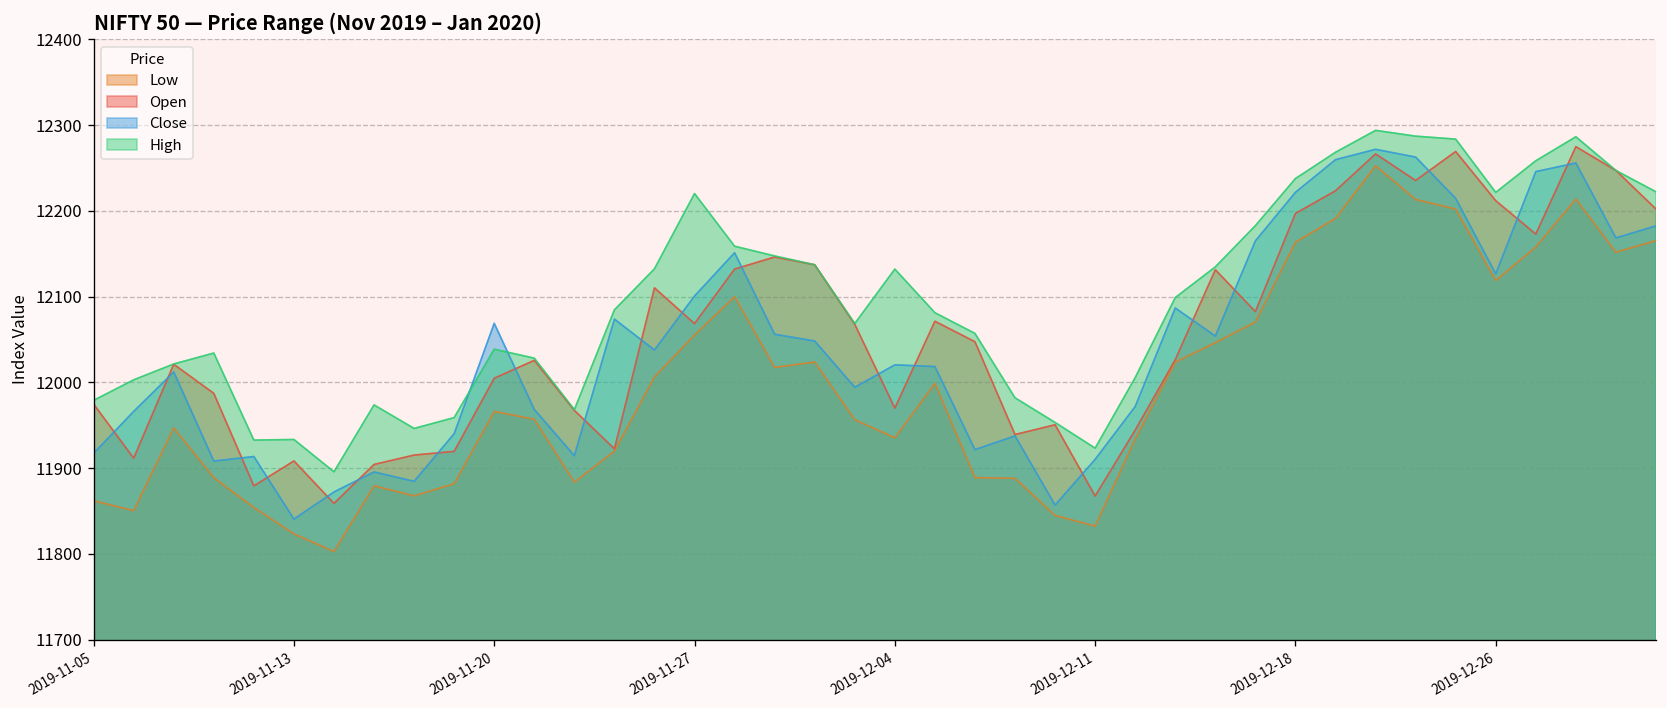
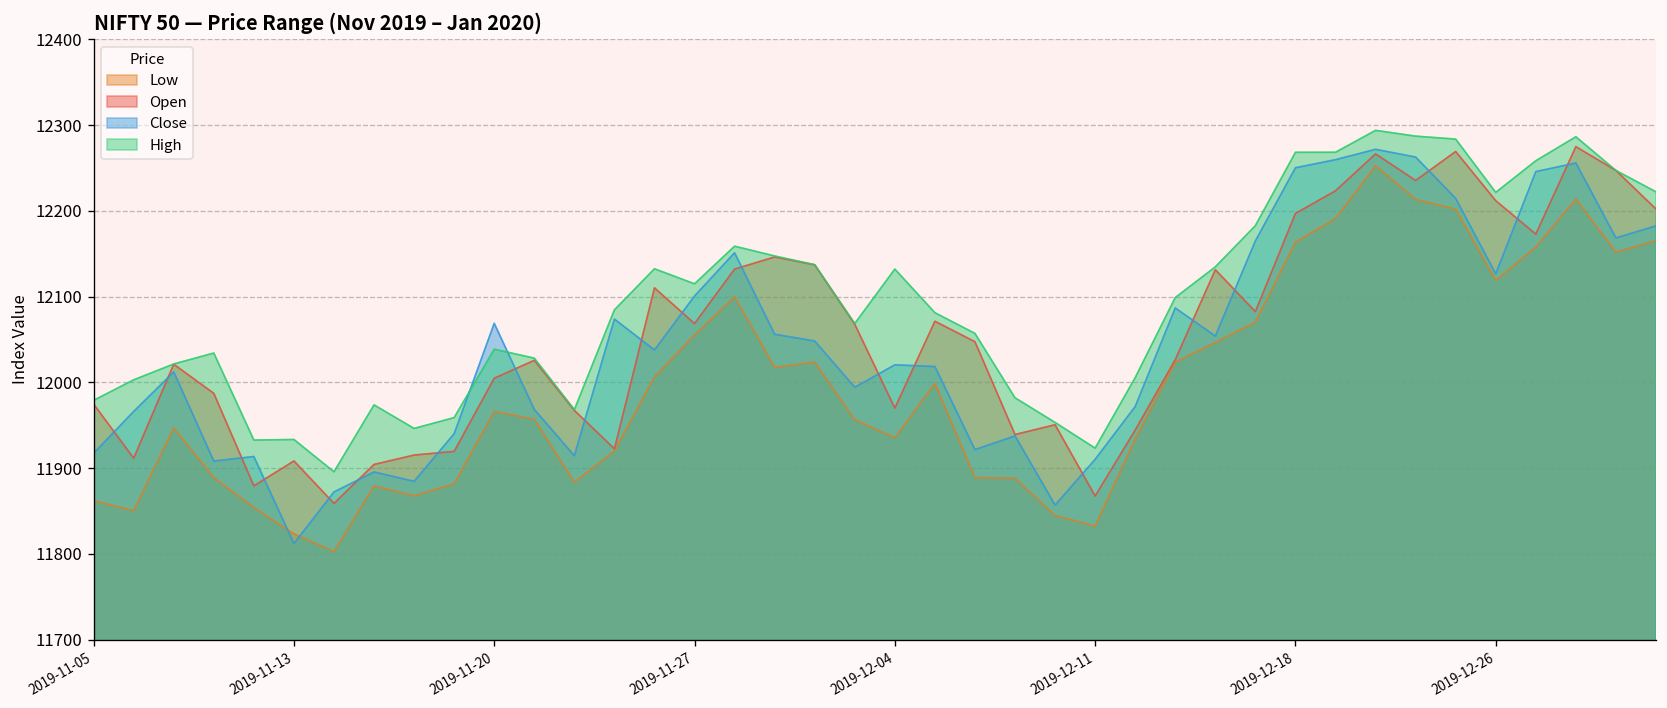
  {
    "Close": {
      "2019-11-05": 11920,
-     "2019-11-13": 11840,
+     "2019-11-13": 11810,
      "2019-11-20": 12070,
      "2019-11-27": 12100,
      "2019-12-04": 12020,
      "2019-12-11": 11910,
-     "2019-12-18": 12220,
+     "2019-12-18": 12250,
      "2019-12-26": 12130
    },
    "High": {
      "2019-11-05": 11980,
      "2019-11-13": 11930,
      "2019-11-20": 12040,
-     "2019-11-27": 12220,
+     "2019-11-27": 12110,
      "2019-12-04": 12130,
      "2019-12-11": 11920,
-     "2019-12-18": 12240,
+     "2019-12-18": 12270,
      "2019-12-26": 12220
    }
  }
